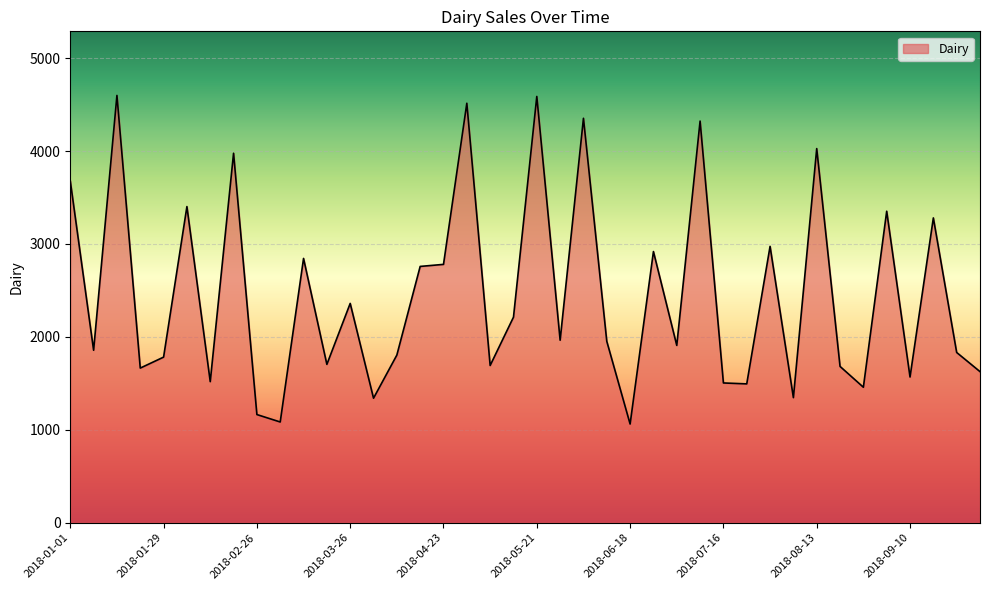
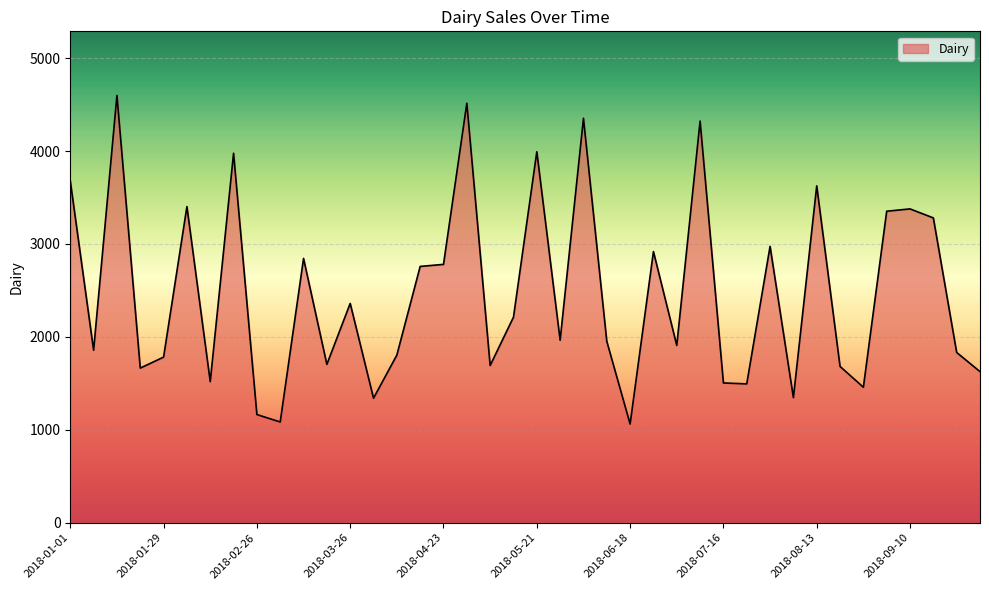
  {
    "2018-01-01": 3700,
    "2018-01-29": 1800,
    "2018-02-26": 1200,
    "2018-03-26": 2400,
    "2018-04-23": 2800,
-   "2018-05-21": 4600,
+   "2018-05-21": 4000,
    "2018-06-18": 1100,
    "2018-07-16": 1500,
-   "2018-08-13": 4000,
-   "2018-09-10": 1600
+   "2018-08-13": 3600,
+   "2018-09-10": 3400
  }
